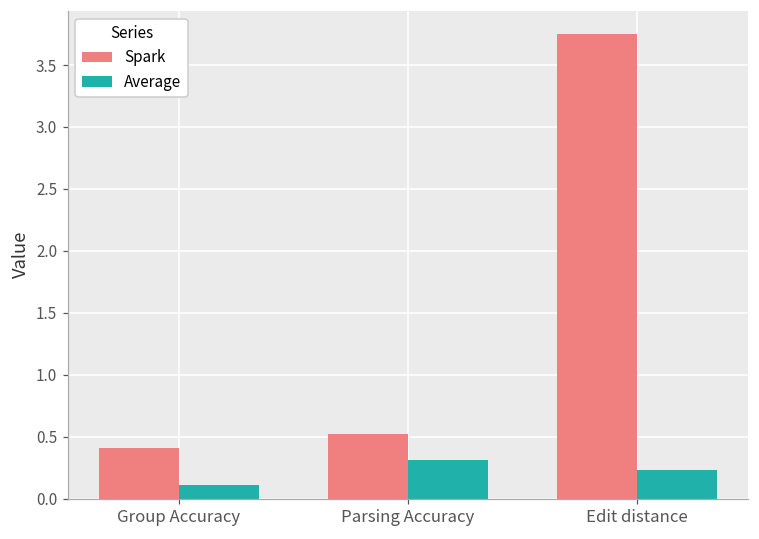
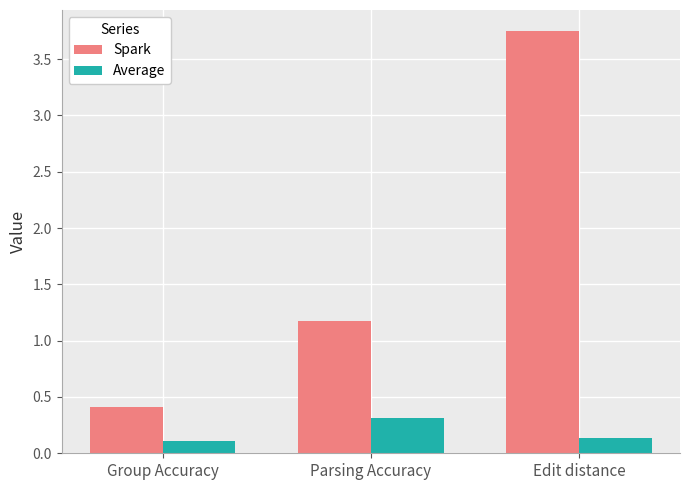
  {
    "Spark": {
      "Group Accuracy": 0.41,
-     "Parsing Accuracy": 0.52,
+     "Parsing Accuracy": 1.18,
      "Edit distance": 3.75
    },
    "Average": {
      "Group Accuracy": 0.11,
      "Parsing Accuracy": 0.31,
-     "Edit distance": 0.23
+     "Edit distance": 0.14
    }
  }
